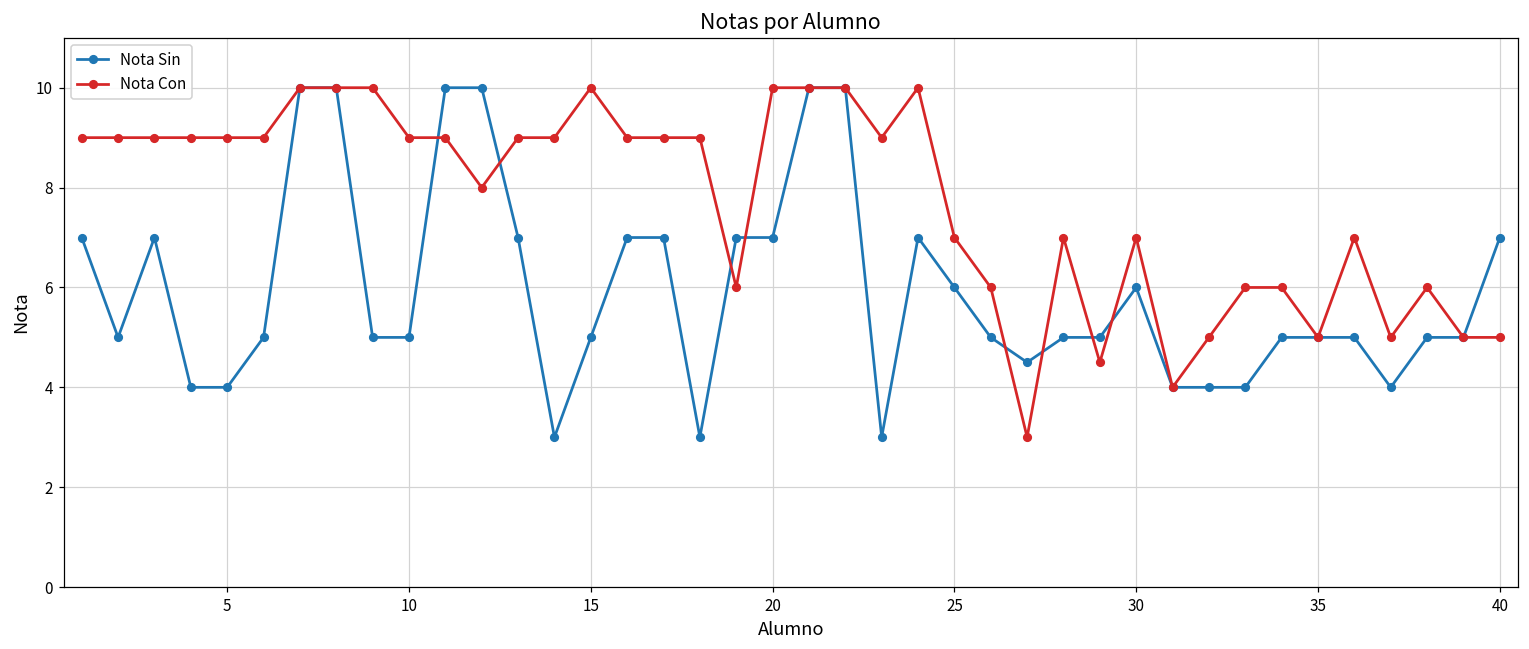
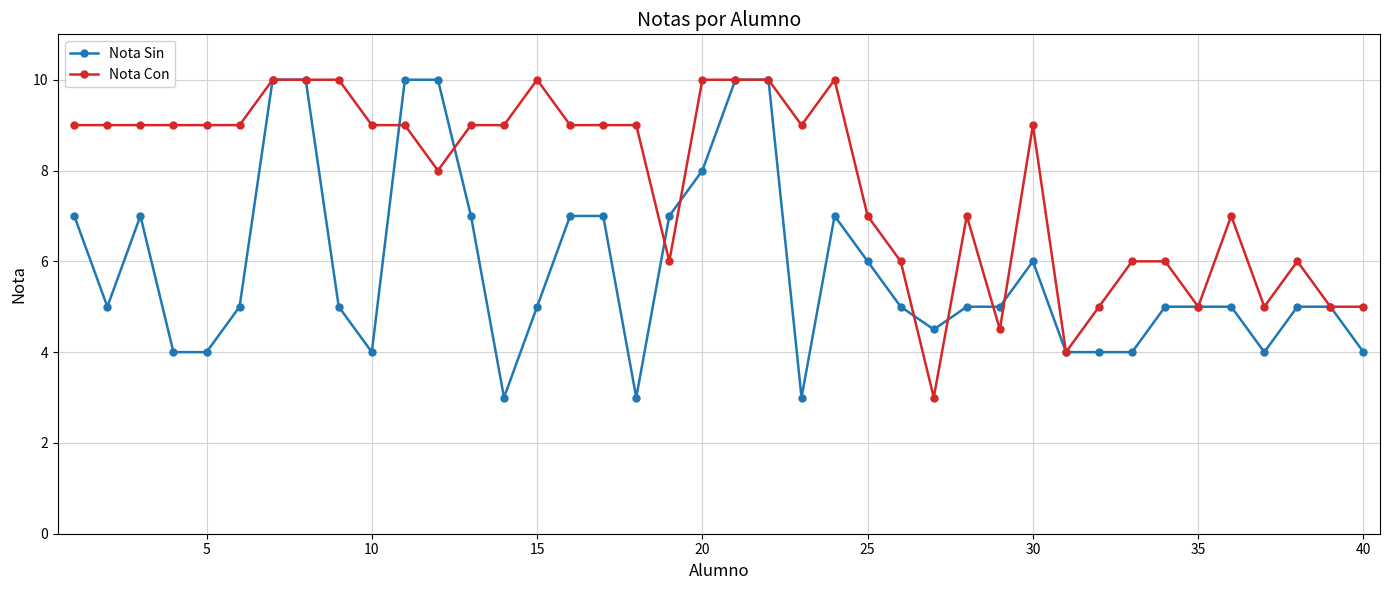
  {
    "Nota Sin": {
      "5": 4,
-     "10": 5,
+     "10": 4,
      "15": 5,
-     "20": 7,
+     "20": 8,
      "25": 6,
      "30": 6,
-     "40": 7
+     "40": 4
    },
    "Nota Con": {
      "5": 9,
      "10": 9,
      "15": 10,
      "20": 10,
      "25": 7,
-     "30": 7,
+     "30": 9,
      "40": 5
    }
  }
